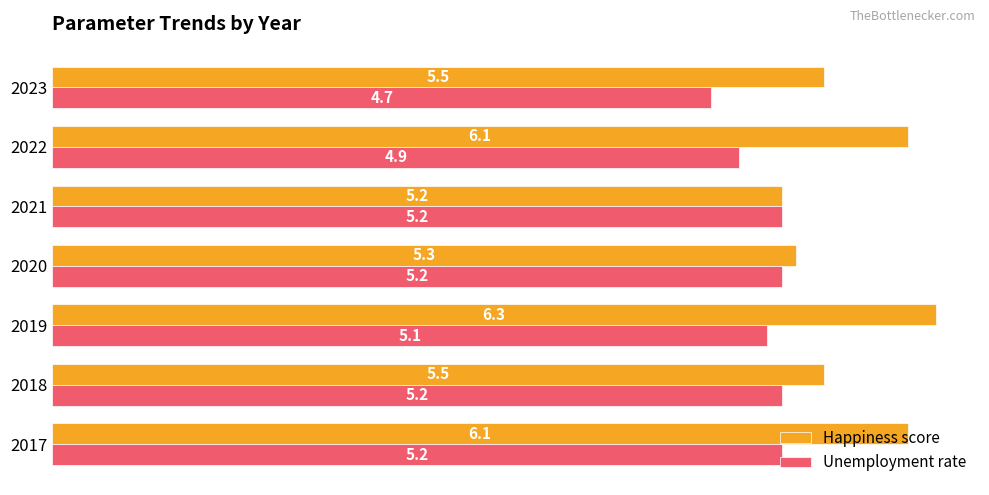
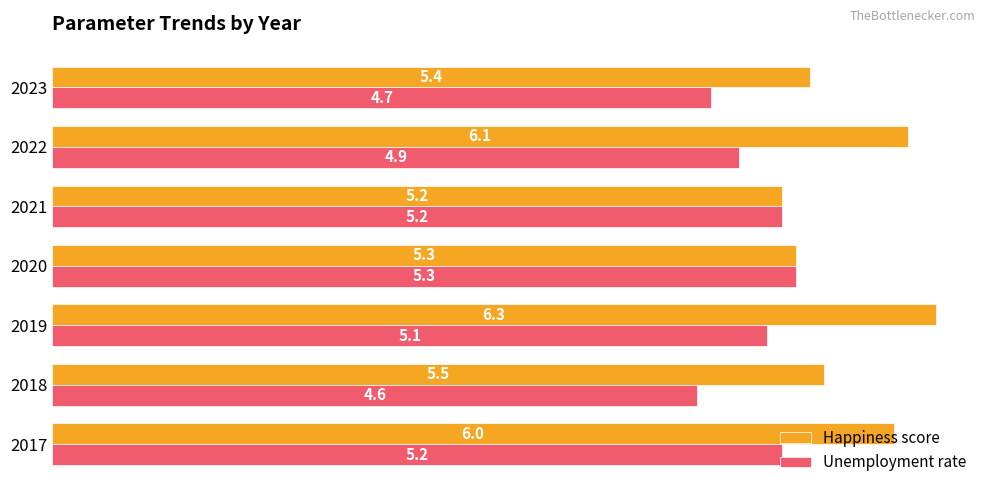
  {
    "Happiness score": {
-     "2023": 5.5,
+     "2023": 5.4,
      "2022": 6.1,
      "2021": 5.2,
      "2020": 5.3,
      "2019": 6.3,
      "2018": 5.5,
-     "2017": 6.1
+     "2017": 6.0
    },
    "Unemployment rate": {
      "2023": 4.7,
      "2022": 4.9,
      "2021": 5.2,
-     "2020": 5.2,
+     "2020": 5.3,
      "2019": 5.1,
-     "2018": 5.2,
+     "2018": 4.6,
      "2017": 5.2
    }
  }
